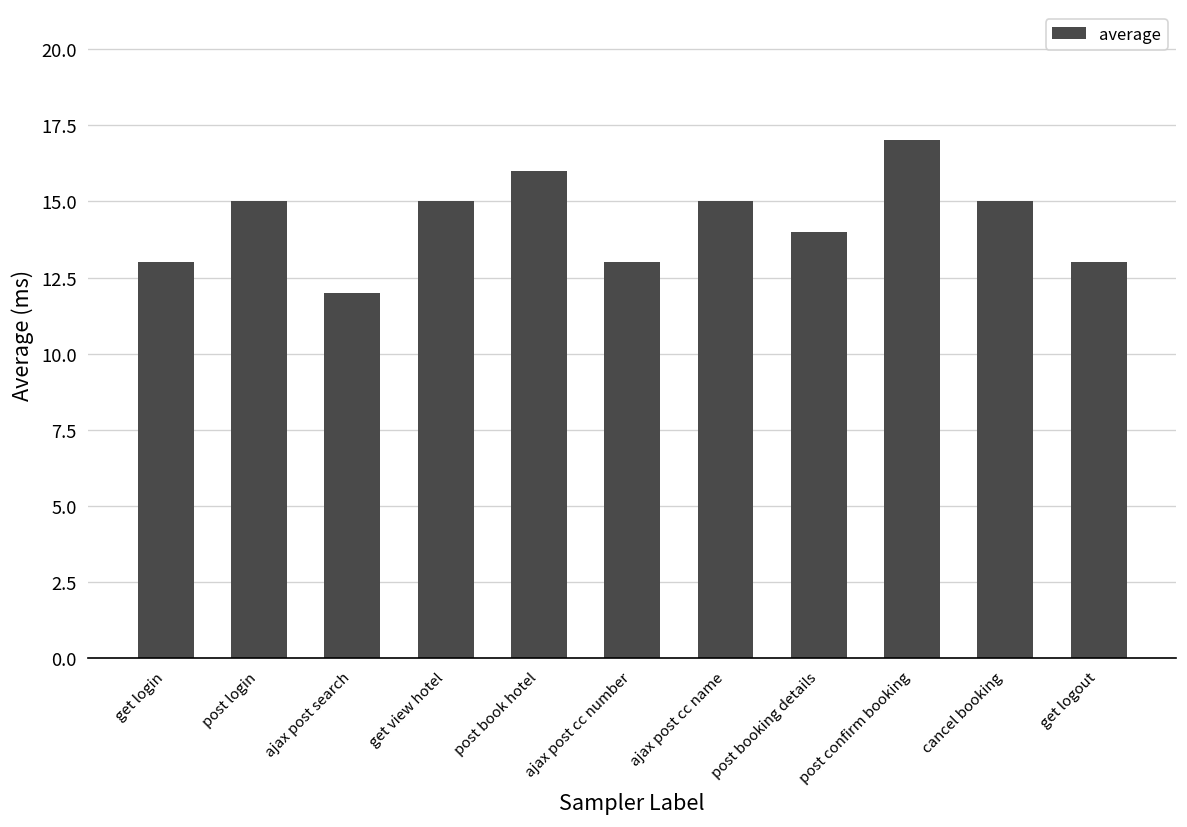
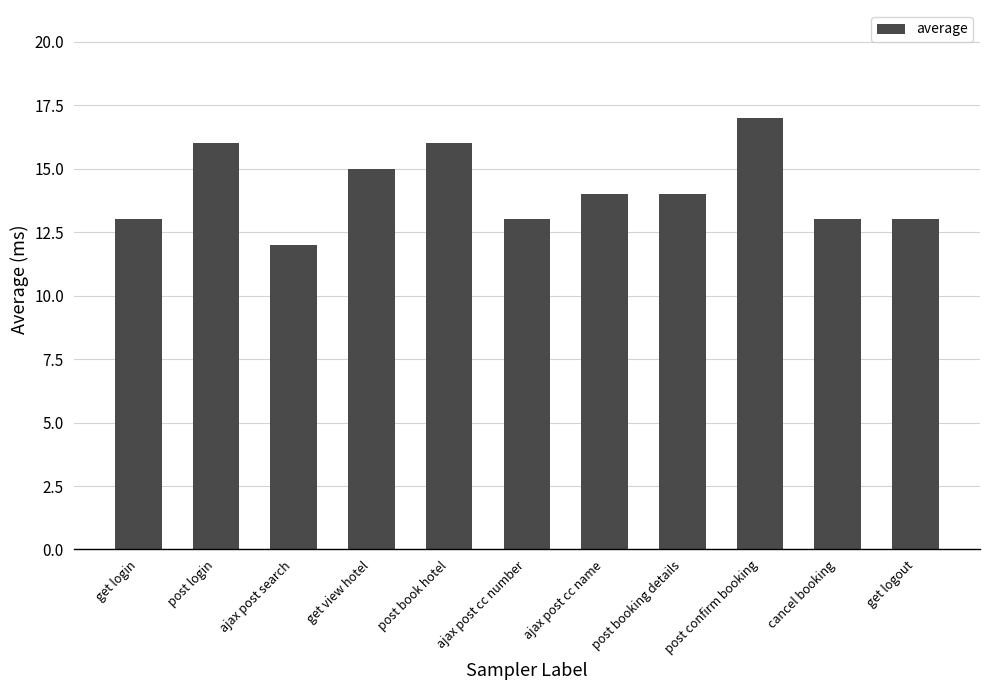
  {
    "get login": 13,
-   "post login": 15,
+   "post login": 16,
    "ajax post search": 12,
    "get view hotel": 15,
    "post book hotel": 16,
    "ajax post cc number": 13,
-   "ajax post cc name": 15,
+   "ajax post cc name": 14,
    "post booking details": 14,
    "post confirm booking": 17,
-   "cancel booking": 15,
+   "cancel booking": 13,
    "get logout": 13
  }
